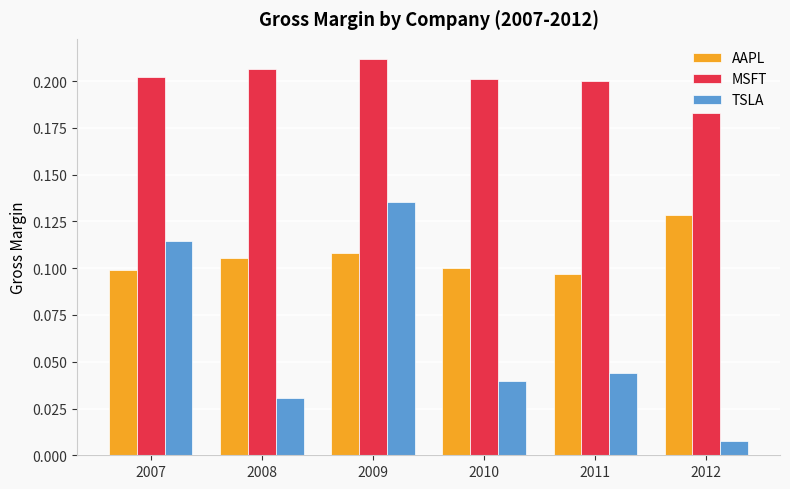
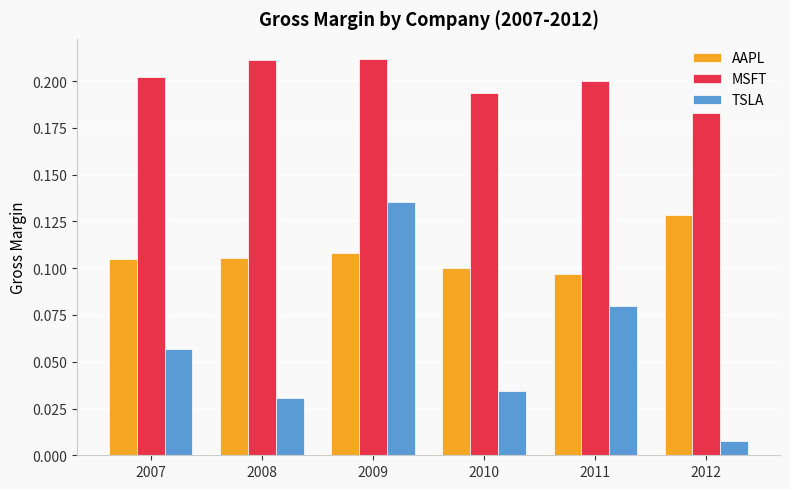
  {
    "AAPL": {
-     "2007": 0.099,
+     "2007": 0.105,
      "2008": 0.106,
      "2009": 0.108,
      "2010": 0.100,
      "2011": 0.097,
      "2012": 0.128
    },
    "MSFT": {
      "2007": 0.202,
-     "2008": 0.206,
+     "2008": 0.211,
      "2009": 0.212,
-     "2010": 0.201,
+     "2010": 0.194,
      "2011": 0.200,
      "2012": 0.183
    },
    "TSLA": {
-     "2007": 0.115,
+     "2007": 0.057,
      "2008": 0.030,
      "2009": 0.136,
-     "2010": 0.040,
-     "2011": 0.044,
+     "2010": 0.034,
+     "2011": 0.080,
      "2012": 0.008
    }
  }
